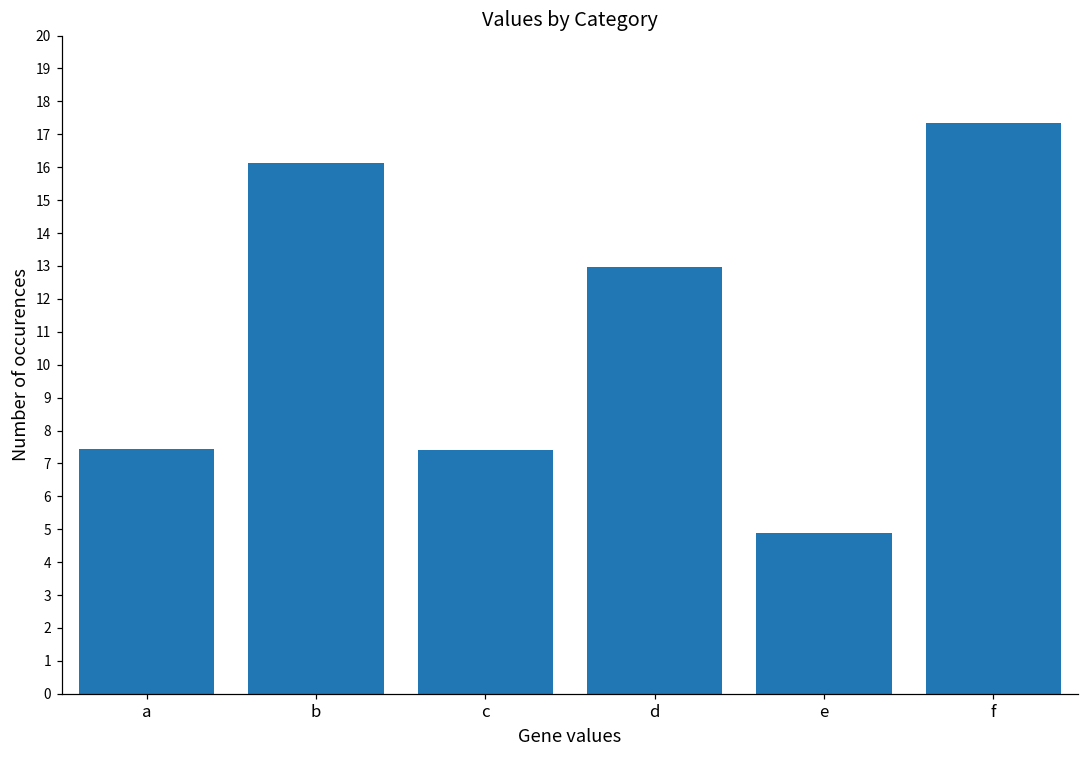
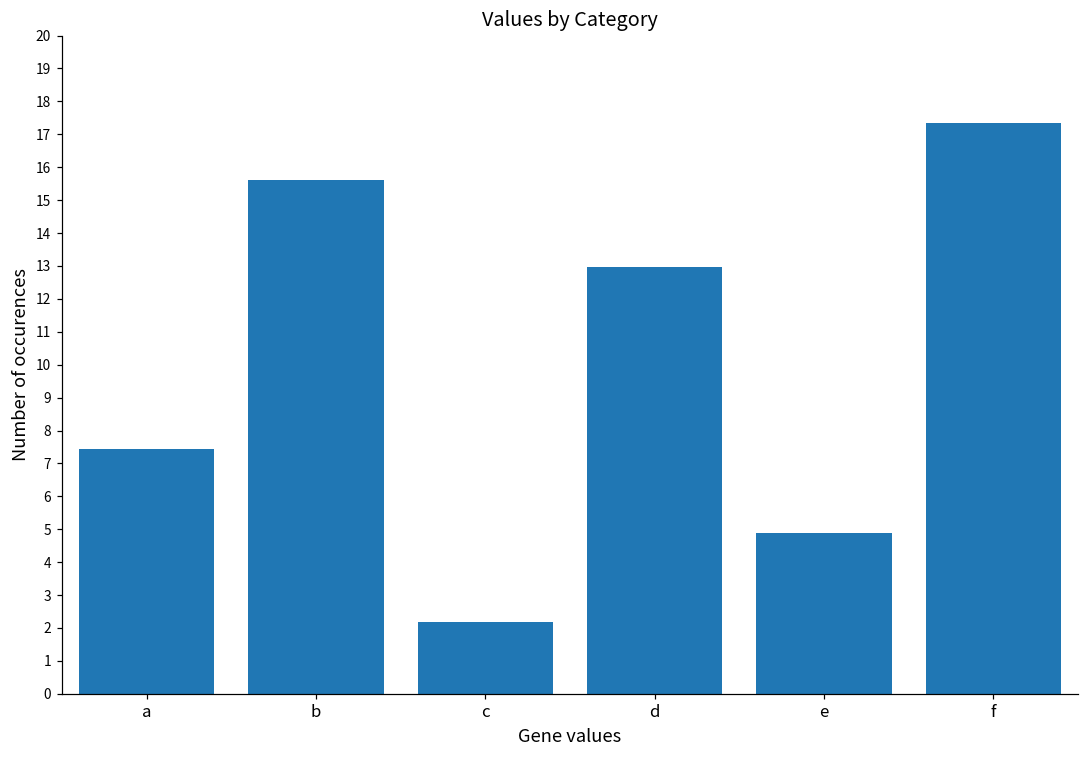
  {
    "a": 7.4,
-   "b": 16.1,
-   "c": 7.4,
+   "b": 15.6,
+   "c": 2.2,
    "d": 13.0,
    "e": 4.9,
    "f": 17.4
  }
